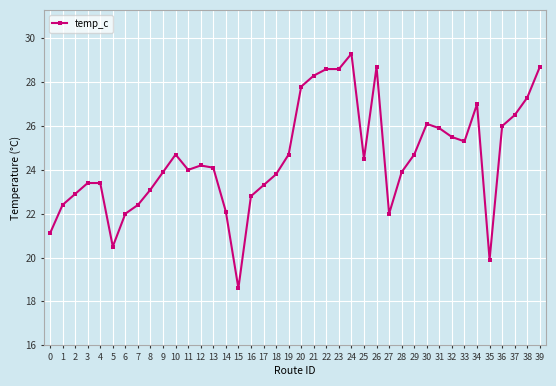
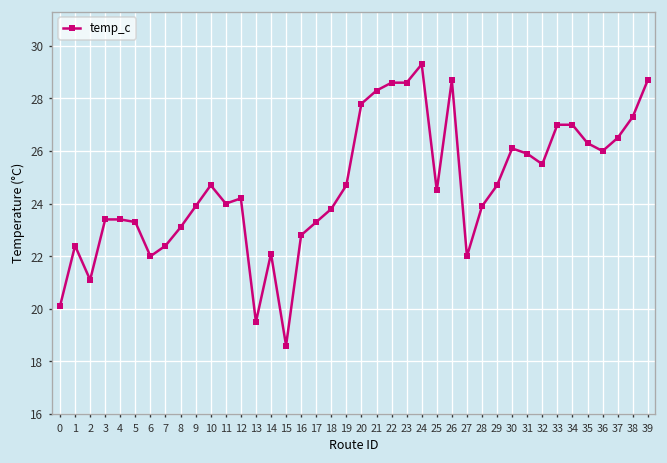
  {
-   "0": 21.1,
+   "0": 20.1,
    "1": 22.4,
-   "2": 22.9,
+   "2": 21.1,
    "3": 23.4,
    "4": 23.4,
-   "5": 20.5,
+   "5": 23.3,
    "6": 22.0,
    "7": 22.4,
    "8": 23.1,
    "9": 23.9,
    "10": 24.7,
    "11": 24.0,
    "12": 24.2,
-   "13": 24.1,
+   "13": 19.5,
    "14": 22.1,
    "15": 18.6,
    "16": 22.8,
    "17": 23.3,
    "18": 23.8,
    "19": 24.7,
    "20": 27.8,
    "21": 28.3,
    "22": 28.6,
    "23": 28.6,
    "24": 29.3,
    "25": 24.5,
    "26": 28.7,
    "27": 22.0,
    "28": 23.9,
    "29": 24.7,
    "30": 26.1,
    "31": 25.9,
    "32": 25.5,
-   "33": 25.3,
+   "33": 27.0,
    "34": 27.0,
-   "35": 19.9,
+   "35": 26.3,
    "36": 26.0,
    "37": 26.5,
    "38": 27.3,
    "39": 28.7
  }
